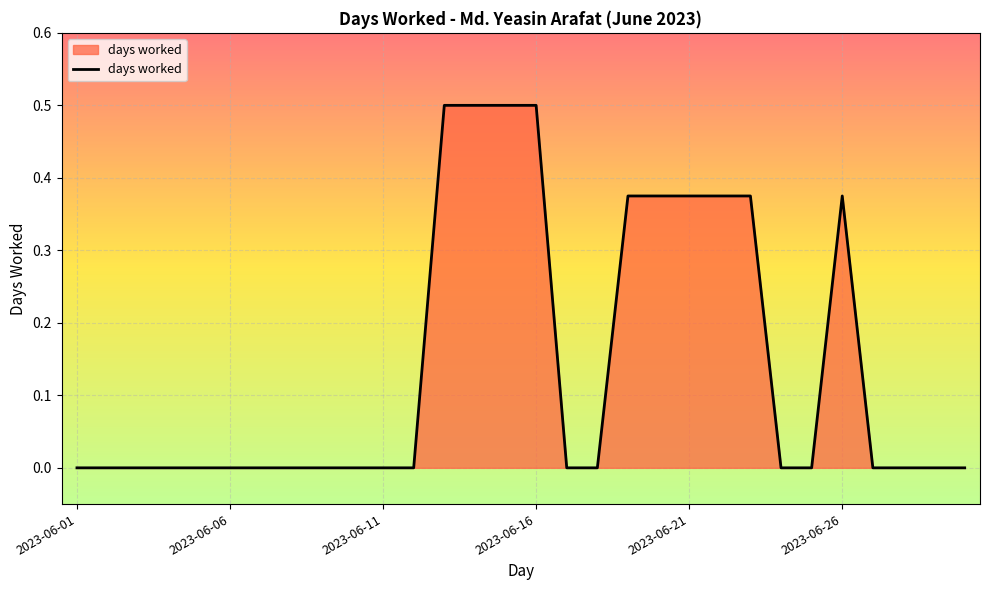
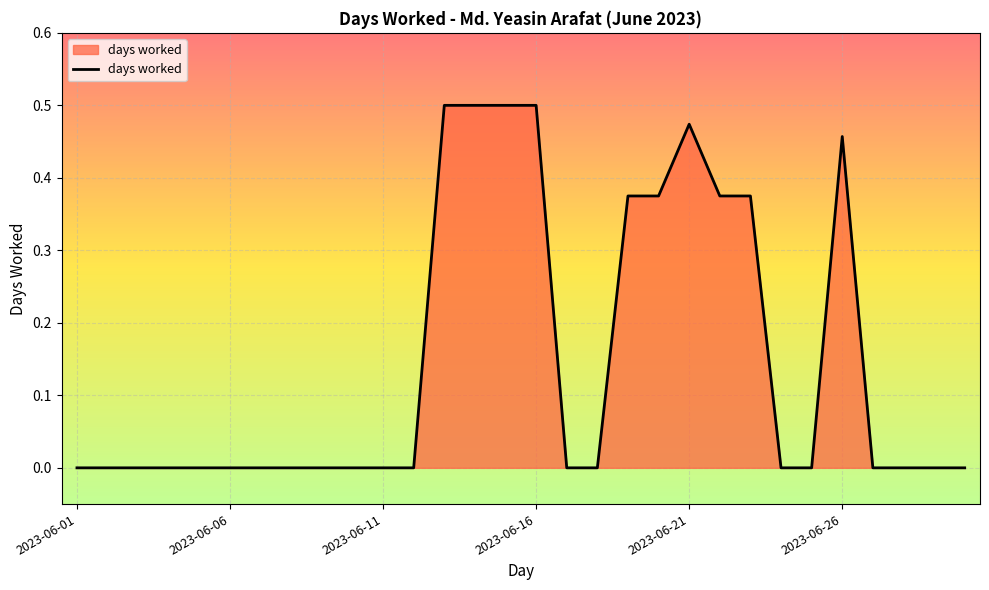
  {
    "2023-06-01": 0.00,
    "2023-06-06": 0.00,
    "2023-06-11": 0.00,
    "2023-06-16": 0.50,
-   "2023-06-21": 0.38,
-   "2023-06-26": 0.38
+   "2023-06-21": 0.47,
+   "2023-06-26": 0.46
  }
